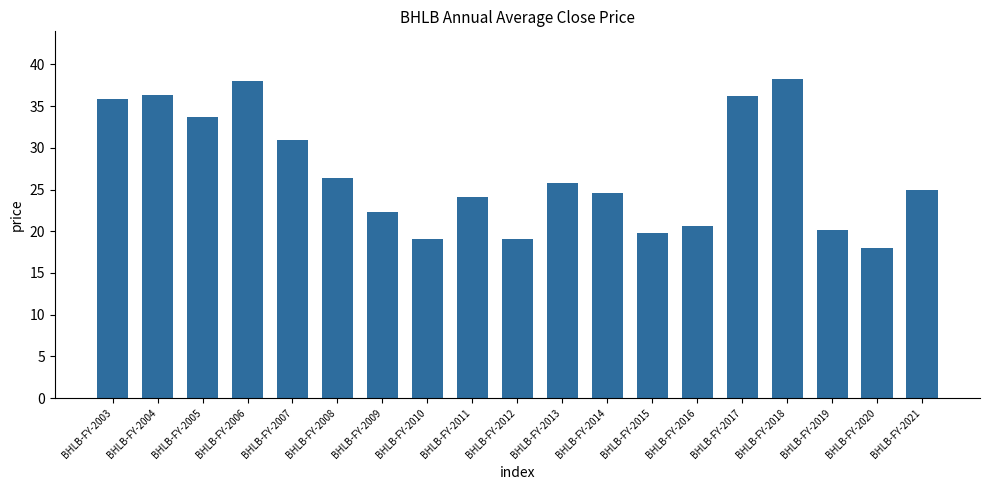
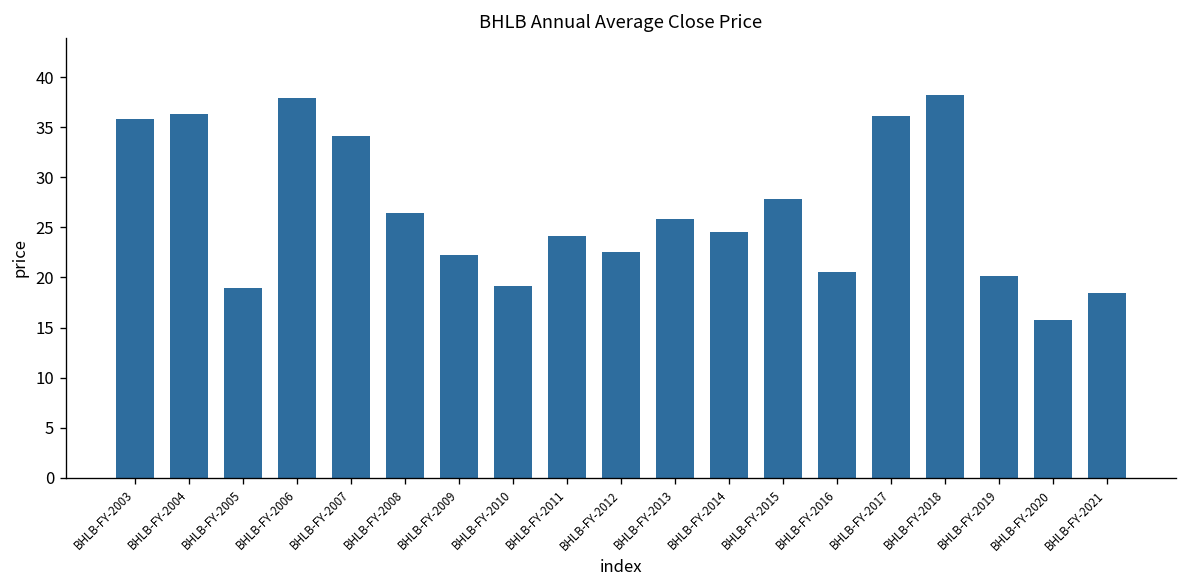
  {
    "BHLB-FY-2003": 36,
    "BHLB-FY-2004": 36,
-   "BHLB-FY-2005": 34,
+   "BHLB-FY-2005": 19,
    "BHLB-FY-2006": 38,
-   "BHLB-FY-2007": 31,
+   "BHLB-FY-2007": 34,
    "BHLB-FY-2008": 26,
    "BHLB-FY-2009": 22,
    "BHLB-FY-2010": 19,
    "BHLB-FY-2011": 24,
-   "BHLB-FY-2012": 19,
+   "BHLB-FY-2012": 23,
    "BHLB-FY-2013": 26,
    "BHLB-FY-2014": 25,
-   "BHLB-FY-2015": 20,
+   "BHLB-FY-2015": 28,
    "BHLB-FY-2016": 21,
    "BHLB-FY-2017": 36,
    "BHLB-FY-2018": 38,
    "BHLB-FY-2019": 20,
-   "BHLB-FY-2020": 18,
-   "BHLB-FY-2021": 25
+   "BHLB-FY-2020": 16,
+   "BHLB-FY-2021": 18
  }
